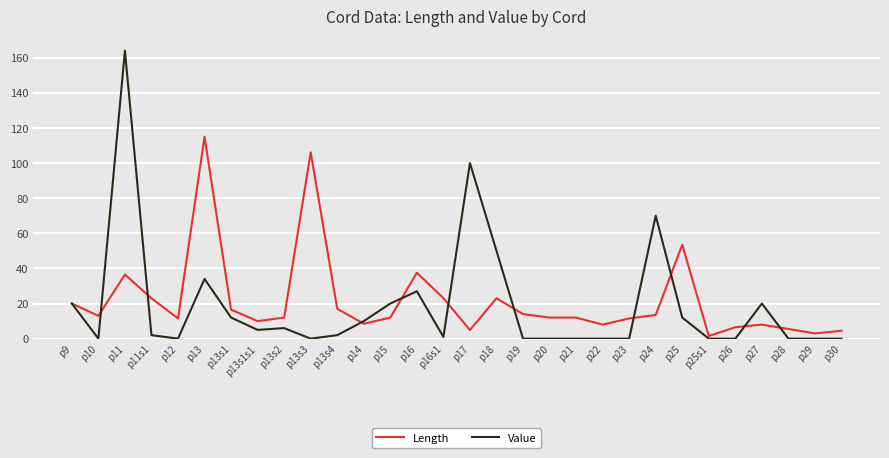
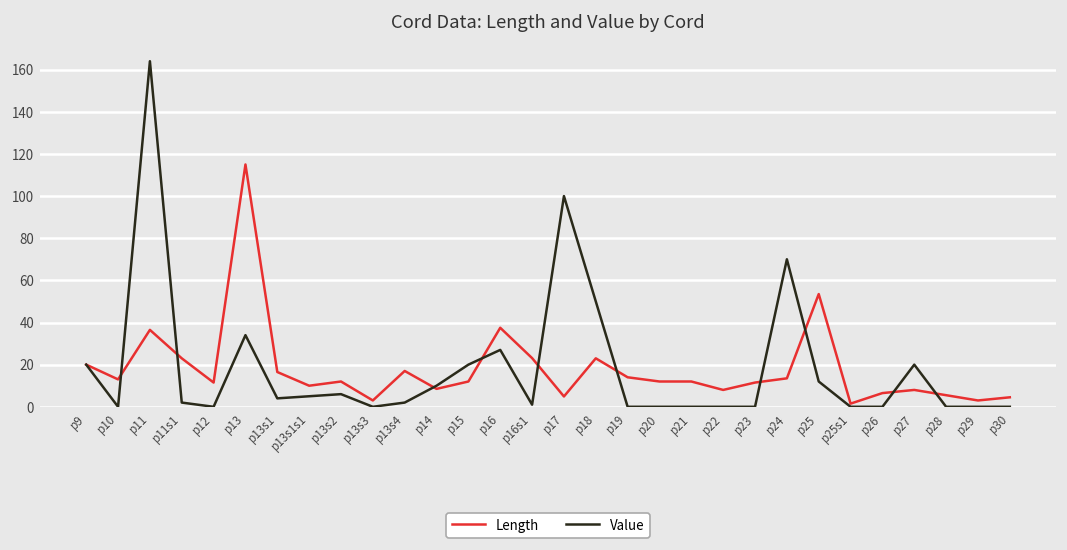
  {
    "Length": {
      "p10": 13,
      "p11": 37,
      "p11s1": 23,
      "p12": 12,
      "p13": 115,
      "p13s1": 17,
      "p13s1s1": 10,
      "p13s2": 12,
-     "p13s3": 106,
+     "p13s3": 3,
      "p13s4": 17,
      "p14": 9,
      "p15": 12,
      "p16": 38,
      "p16s1": 23,
      "p17": 5,
      "p18": 23,
      "p19": 14,
      "p20": 12,
      "p21": 12,
      "p22": 8,
      "p23": 12,
      "p24": 14,
      "p25": 54,
      "p25s1": 2,
      "p26": 7,
      "p27": 8,
      "p28": 6,
      "p29": 3,
      "p30": 5
    },
    "Value": {
      "p10": 0,
      "p11": 164,
      "p11s1": 2,
      "p12": 0,
      "p13": 34,
-     "p13s1": 12,
+     "p13s1": 4,
      "p13s1s1": 5,
      "p13s2": 6,
      "p13s3": 0,
      "p13s4": 2,
      "p14": 10,
      "p15": 20,
      "p16": 27,
      "p16s1": 1,
      "p17": 100,
      "p18": 50,
      "p19": 0,
      "p20": 0,
      "p21": 0,
      "p22": 0,
      "p23": 0,
      "p24": 70,
      "p25": 12,
      "p25s1": 0,
      "p26": 0,
      "p27": 20,
      "p28": 0,
      "p29": 0,
      "p30": 0
    }
  }
